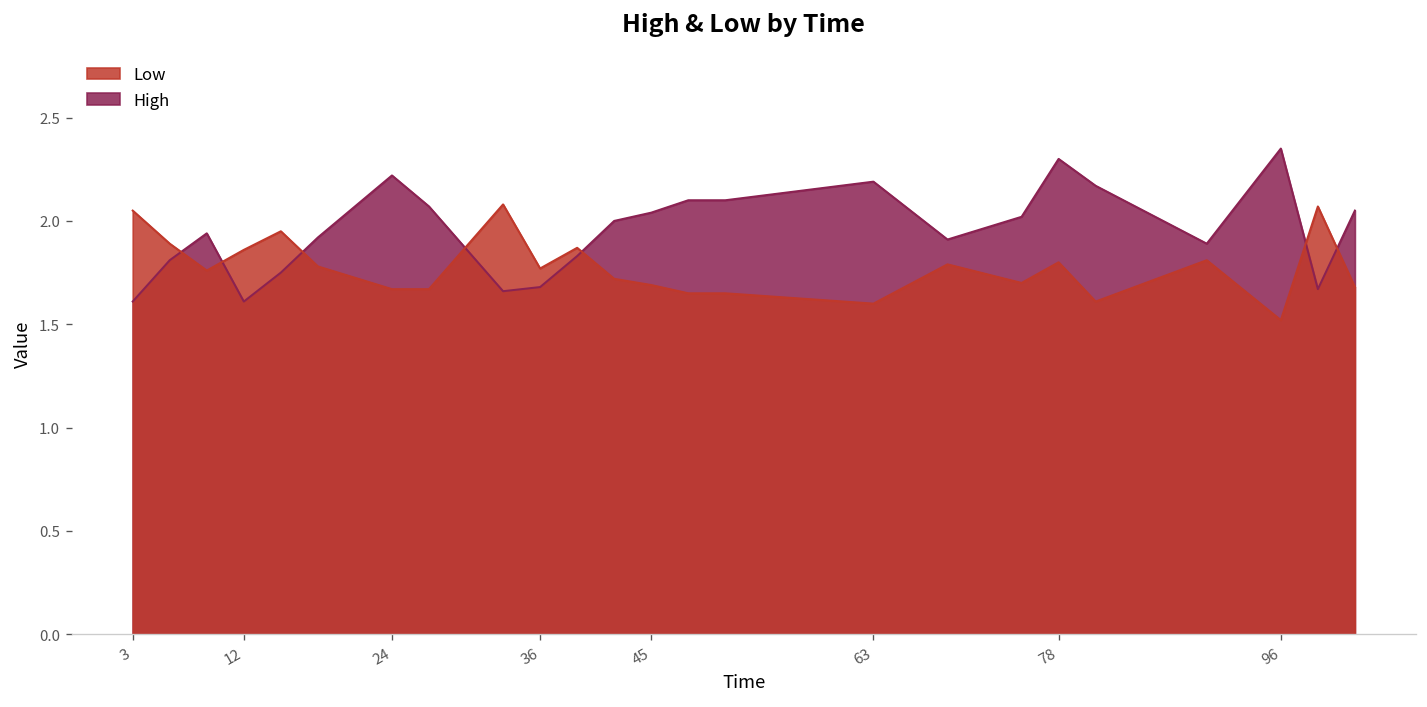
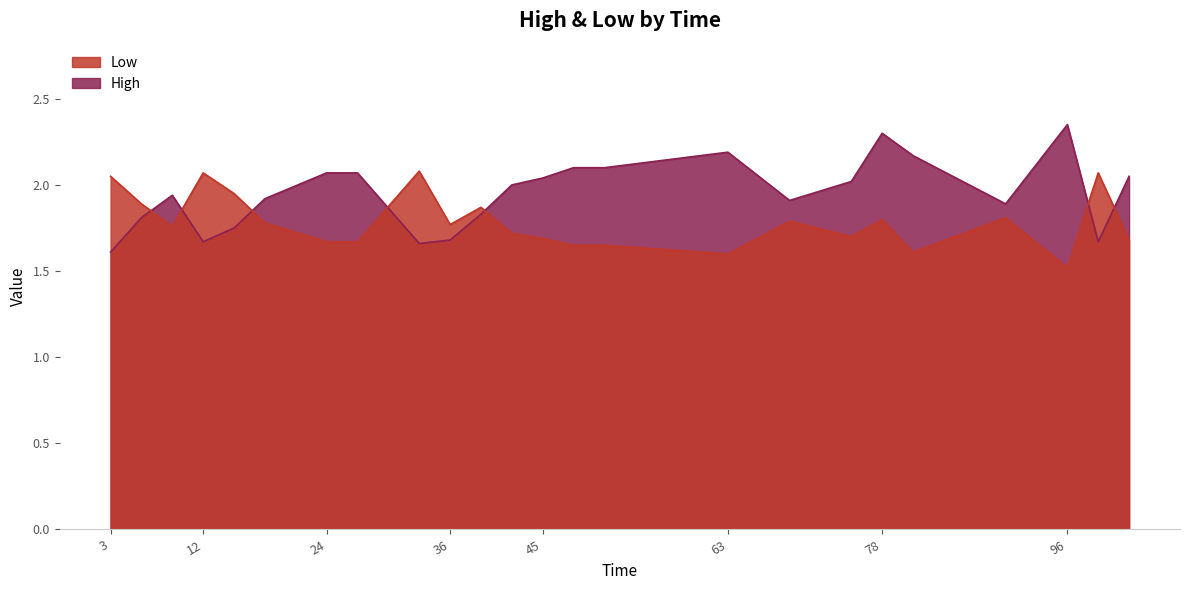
  {
    "High": {
      "3": 1.61,
-     "12": 1.61,
-     "24": 2.22,
+     "12": 1.67,
+     "24": 2.07,
      "36": 1.68,
      "45": 2.04,
      "63": 2.19,
      "78": 2.30,
      "96": 2.35
    },
    "Low": {
      "3": 2.05,
-     "12": 1.86,
+     "12": 2.07,
      "24": 1.67,
      "36": 1.77,
      "45": 1.69,
      "63": 1.60,
      "78": 1.80,
      "96": 1.52
    }
  }
